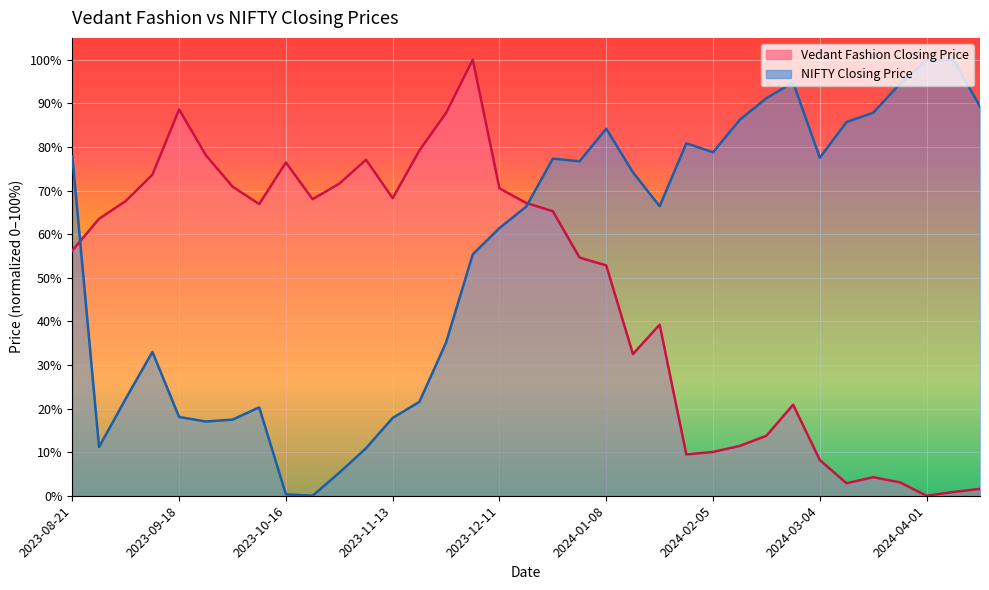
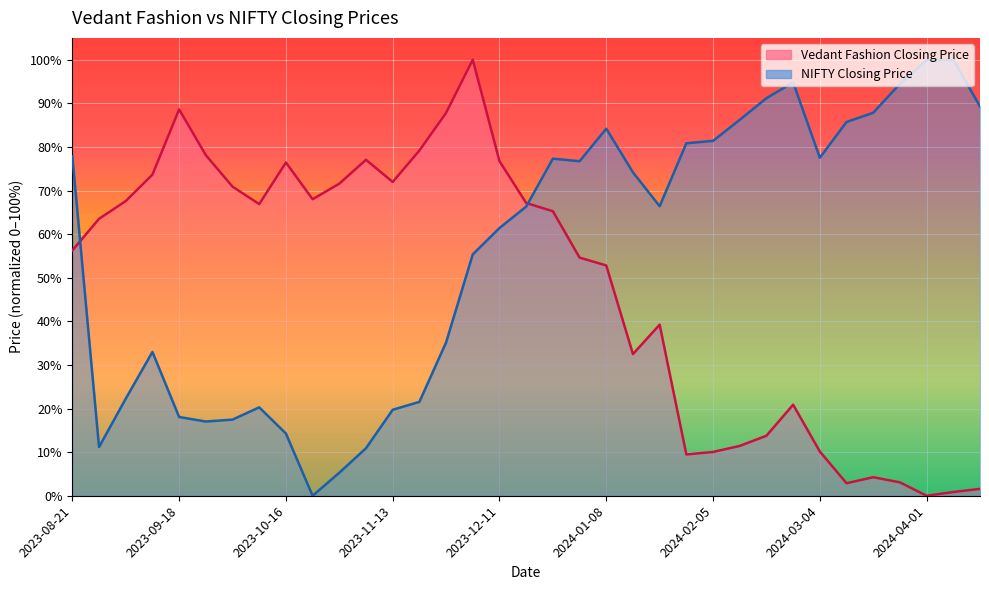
  {
    "Vedant Fashion Closing Price": {
      "2023-08-21": "56%",
      "2023-09-18": "89%",
      "2023-10-16": "76%",
-     "2023-11-13": "68%",
-     "2023-12-11": "70%",
+     "2023-11-13": "72%",
+     "2023-12-11": "77%",
      "2024-01-08": "53%",
      "2024-02-05": "10%",
-     "2024-03-04": "8%",
+     "2024-03-04": "10%",
      "2024-04-01": "0%"
    },
    "NIFTY Closing Price": {
      "2023-08-21": "78%",
      "2023-09-18": "18%",
-     "2023-10-16": "0%",
-     "2023-11-13": "18%",
+     "2023-10-16": "14%",
+     "2023-11-13": "20%",
      "2023-12-11": "61%",
      "2024-01-08": "84%",
-     "2024-02-05": "79%",
+     "2024-02-05": "81%",
      "2024-03-04": "78%"
    }
  }
